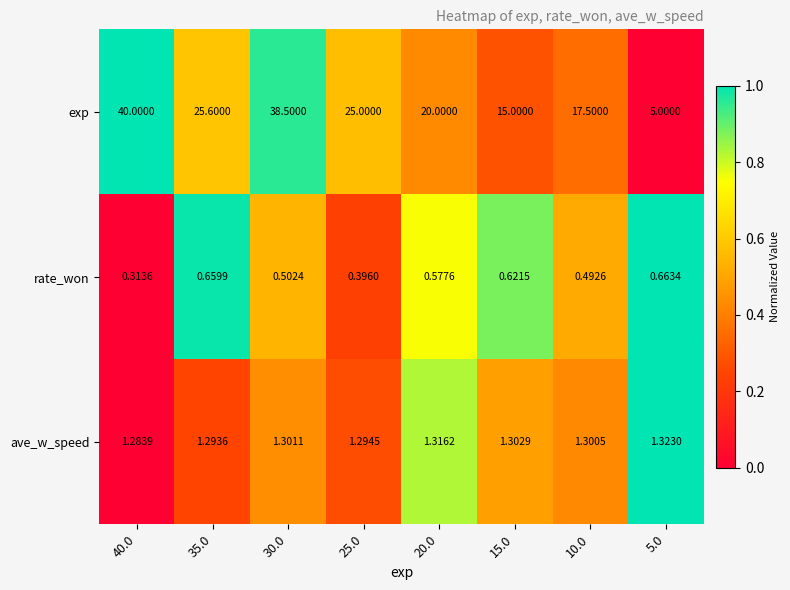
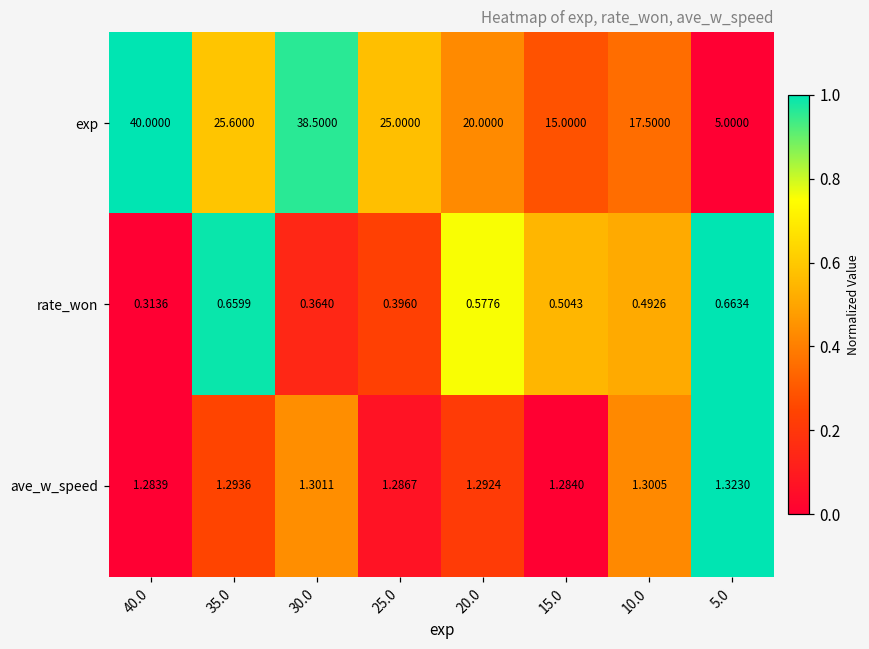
  {
    "exp": {
      "40.0": 40.0000,
      "35.0": 25.6000,
      "30.0": 38.5000,
      "25.0": 25.0000,
      "20.0": 20.0000,
      "15.0": 15.0000,
      "10.0": 17.5000,
      "5.0": 5.0000
    },
    "rate_won": {
      "40.0": 0.3136,
      "35.0": 0.6599,
-     "30.0": 0.5024,
+     "30.0": 0.3640,
      "25.0": 0.3960,
      "20.0": 0.5776,
-     "15.0": 0.6215,
+     "15.0": 0.5043,
      "10.0": 0.4926,
      "5.0": 0.6634
    },
    "ave_w_speed": {
      "40.0": 1.2839,
      "35.0": 1.2936,
      "30.0": 1.3011,
-     "25.0": 1.2945,
-     "20.0": 1.3162,
-     "15.0": 1.3029,
+     "25.0": 1.2867,
+     "20.0": 1.2924,
+     "15.0": 1.2840,
      "10.0": 1.3005,
      "5.0": 1.3230
    }
  }
